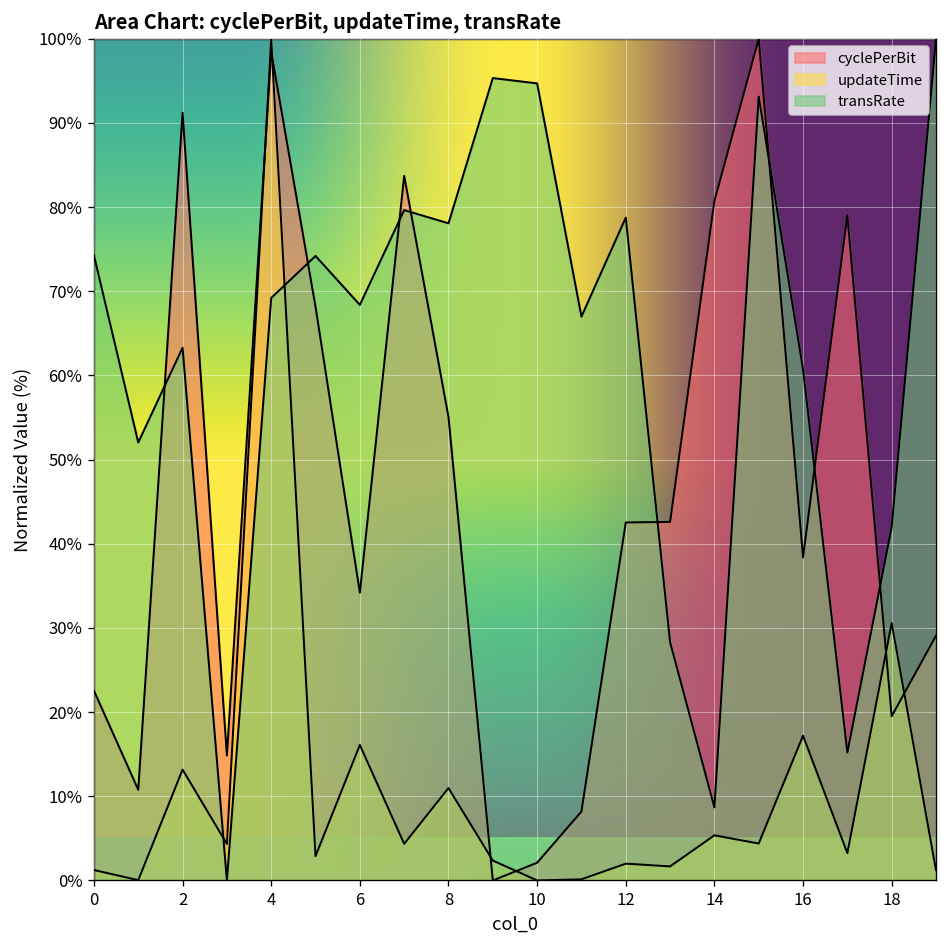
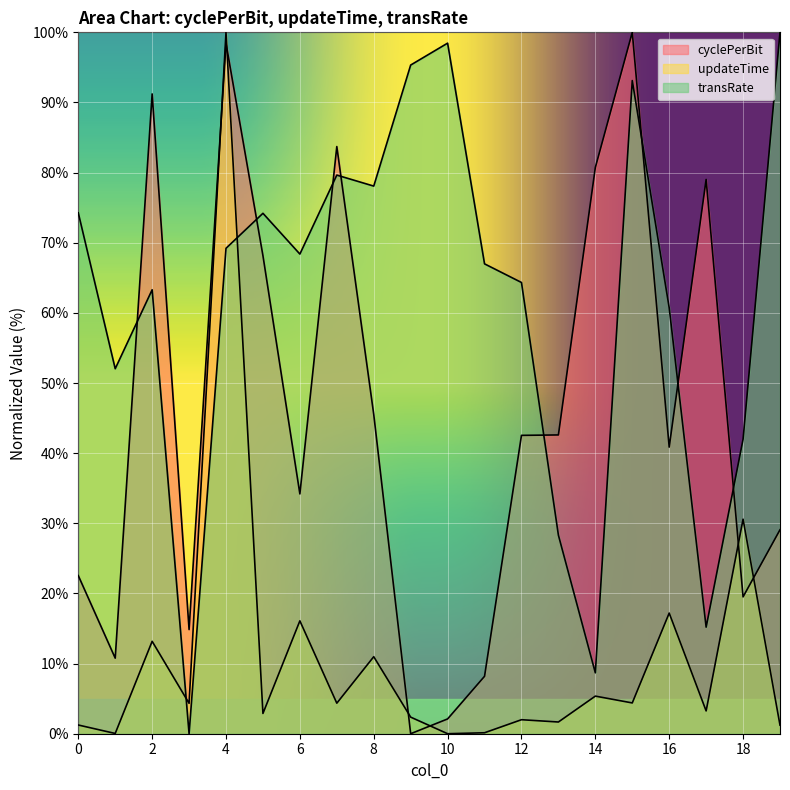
  {
    "cyclePerBit": {
      "0": "23%",
      "2": "91%",
      "4": "98%",
      "6": "34%",
-     "8": "55%",
+     "8": "46%",
      "12": "43%",
      "14": "81%",
-     "16": "38%",
+     "16": "41%",
      "18": "20%"
    },
    "updateTime": {
      "2": "13%",
      "4": "100%",
      "6": "16%",
      "8": "11%",
      "14": "5%",
      "16": "17%",
      "18": "31%"
    },
    "transRate": {
      "0": "74%",
      "2": "63%",
      "4": "69%",
      "6": "68%",
      "8": "78%",
-     "10": "95%",
-     "12": "79%",
+     "10": "98%",
+     "12": "64%",
      "14": "9%",
      "16": "61%",
      "18": "42%"
    }
  }
